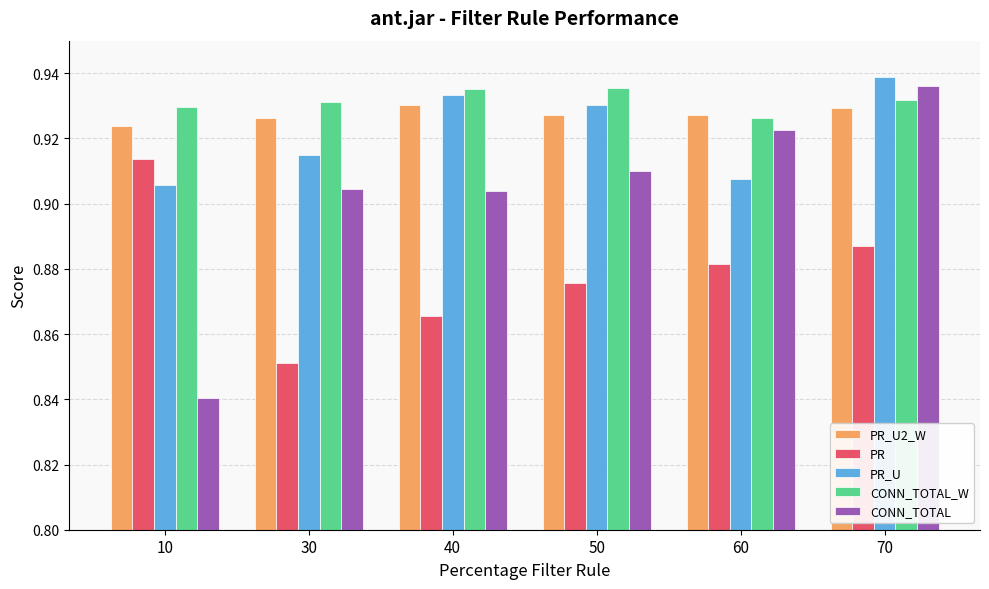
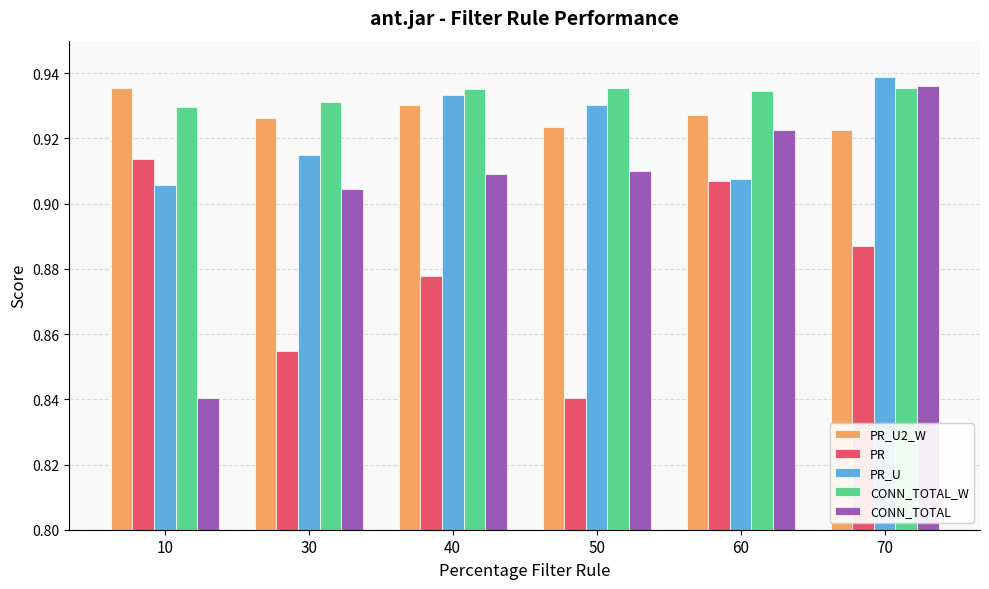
  {
    "PR_U2_W": {
-     "10": 0.924,
+     "10": 0.935,
      "30": 0.926,
      "40": 0.930,
-     "50": 0.927,
+     "50": 0.924,
      "60": 0.927,
-     "70": 0.929
+     "70": 0.923
    },
    "PR": {
      "10": 0.914,
-     "30": 0.851,
-     "40": 0.866,
-     "50": 0.876,
-     "60": 0.882,
+     "30": 0.855,
+     "40": 0.878,
+     "50": 0.840,
+     "60": 0.907,
      "70": 0.887
    },
    "PR_U": {
      "10": 0.906,
      "30": 0.915,
      "40": 0.933,
      "50": 0.930,
      "60": 0.908,
      "70": 0.939
    },
    "CONN_TOTAL_W": {
      "10": 0.930,
      "30": 0.931,
      "40": 0.935,
      "50": 0.936,
-     "60": 0.926,
-     "70": 0.932
+     "60": 0.934,
+     "70": 0.936
    },
    "CONN_TOTAL": {
      "10": 0.840,
      "30": 0.904,
-     "40": 0.904,
+     "40": 0.909,
      "50": 0.910,
      "60": 0.923,
      "70": 0.936
    }
  }
